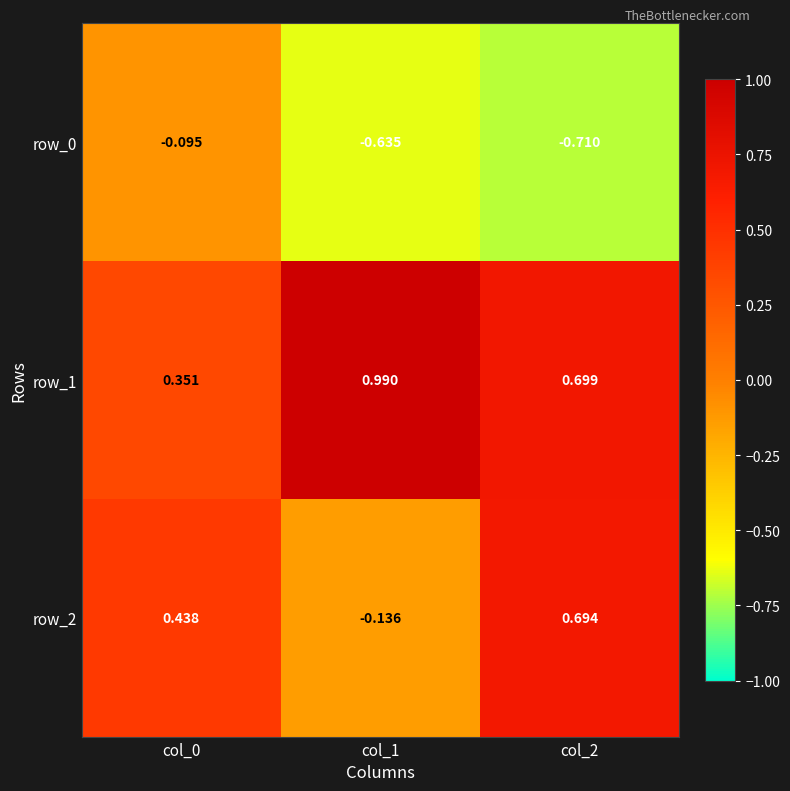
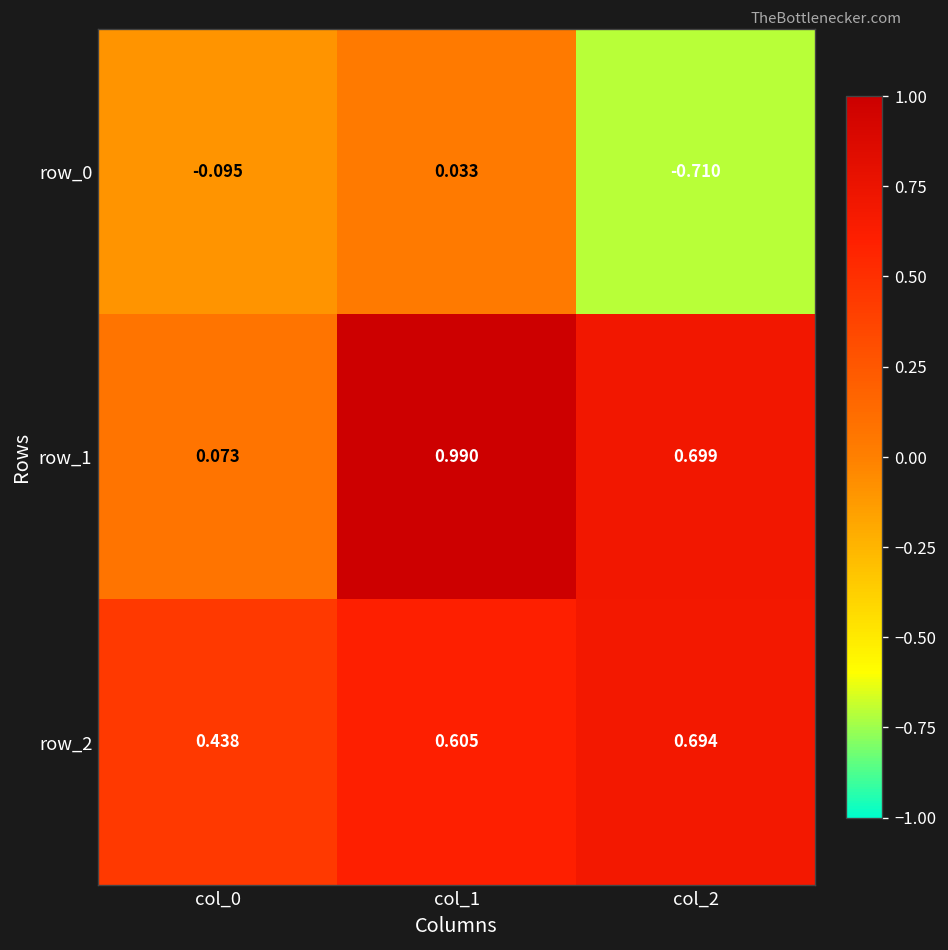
  {
    "row_0": {
      "col_0": -0.095,
-     "col_1": -0.635,
+     "col_1": 0.033,
      "col_2": -0.710
    },
    "row_1": {
-     "col_0": 0.351,
+     "col_0": 0.073,
      "col_1": 0.990,
      "col_2": 0.699
    },
    "row_2": {
      "col_0": 0.438,
-     "col_1": -0.136,
+     "col_1": 0.605,
      "col_2": 0.694
    }
  }
